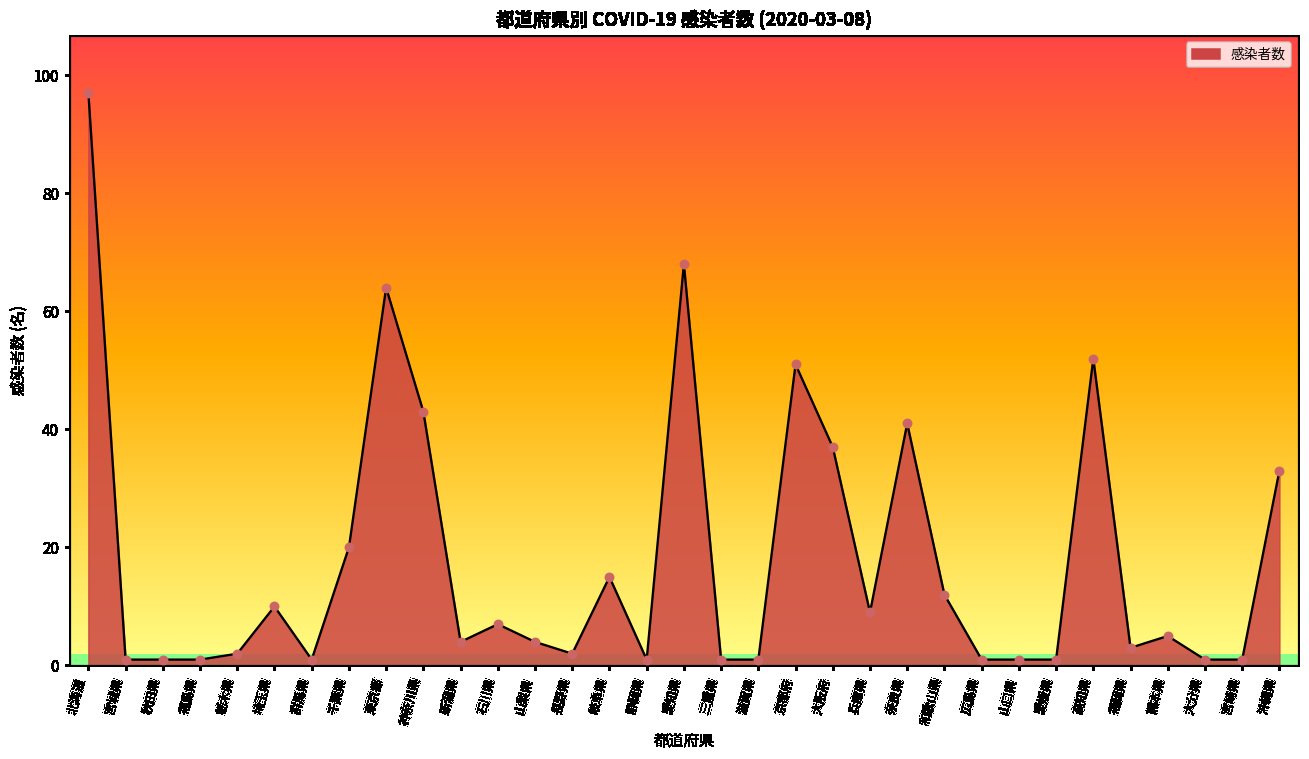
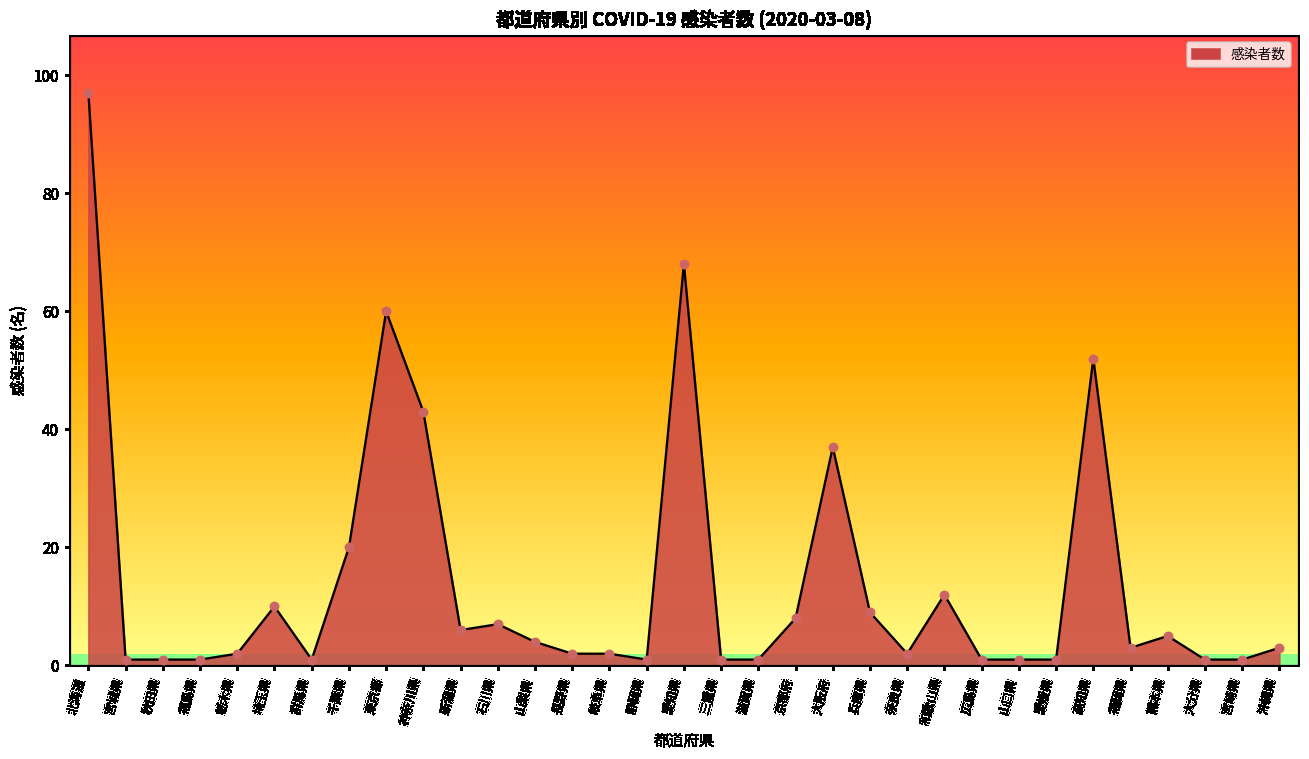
  {
    "北海道": 97,
    "宮城県": 1,
    "秋田県": 1,
    "福島県": 1,
    "栃木県": 2,
    "埼玉県": 10,
    "群馬県": 1,
    "千葉県": 20,
-   "東京都": 64,
+   "東京都": 60,
    "神奈川県": 43,
-   "新潟県": 4,
+   "新潟県": 6,
    "石川県": 7,
    "山梨県": 4,
    "長野県": 2,
-   "岐阜県": 15,
+   "岐阜県": 2,
    "静岡県": 1,
    "愛知県": 68,
    "三重県": 1,
    "滋賀県": 1,
-   "京都府": 51,
+   "京都府": 8,
    "大阪府": 37,
    "兵庫県": 9,
-   "奈良県": 41,
+   "奈良県": 2,
    "和歌山県": 12,
    "広島県": 1,
    "山口県": 1,
    "愛媛県": 1,
    "高知県": 52,
    "福岡県": 3,
    "熊本県": 5,
    "大分県": 1,
    "宮崎県": 1,
-   "沖縄県": 33
+   "沖縄県": 3
  }
